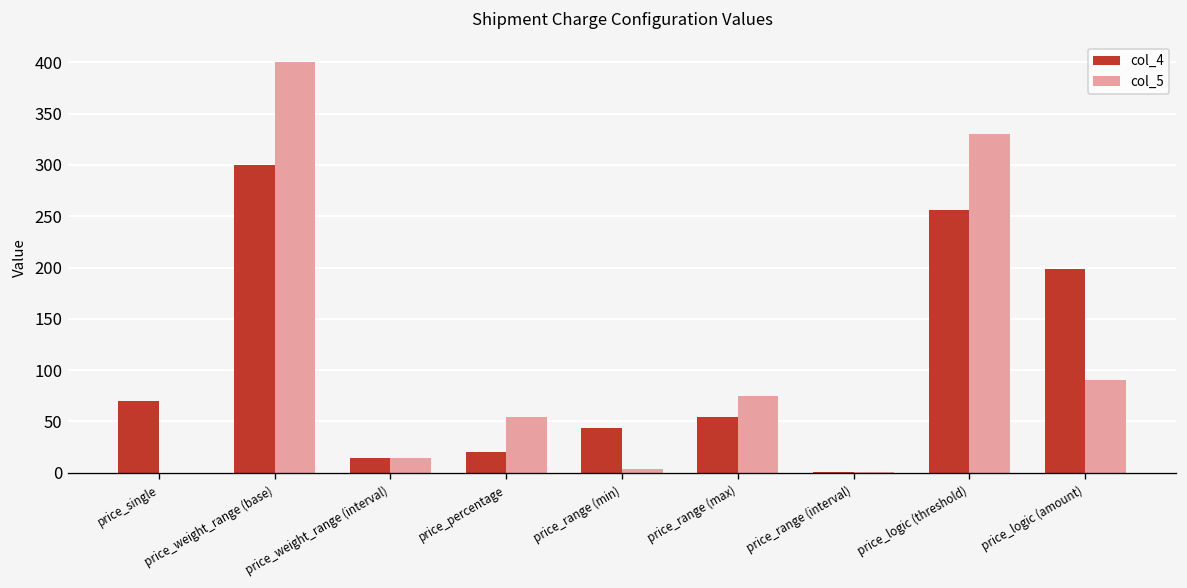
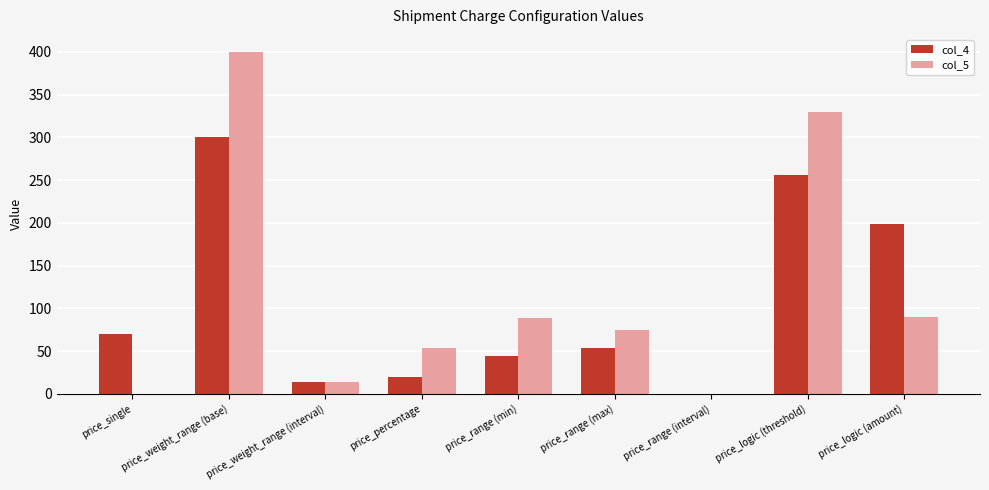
  {
    "col_4": {
      "price_single": 70,
      "price_weight_range (base)": 300,
      "price_weight_range (interval)": 10,
      "price_percentage": 20,
      "price_range (min)": 40,
      "price_range (max)": 50,
      "price_logic (threshold)": 260,
      "price_logic (amount)": 200
    },
    "col_5": {
      "price_single": 0,
      "price_weight_range (base)": 400,
      "price_weight_range (interval)": 10,
      "price_percentage": 50,
-     "price_range (min)": 0,
+     "price_range (min)": 90,
      "price_range (max)": 80,
      "price_logic (threshold)": 330,
      "price_logic (amount)": 90
    }
  }
